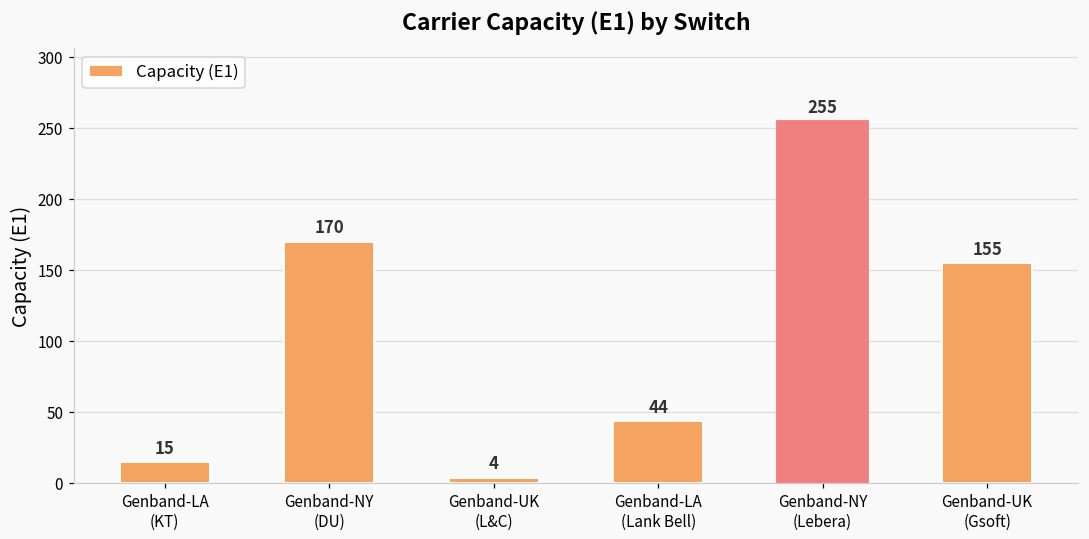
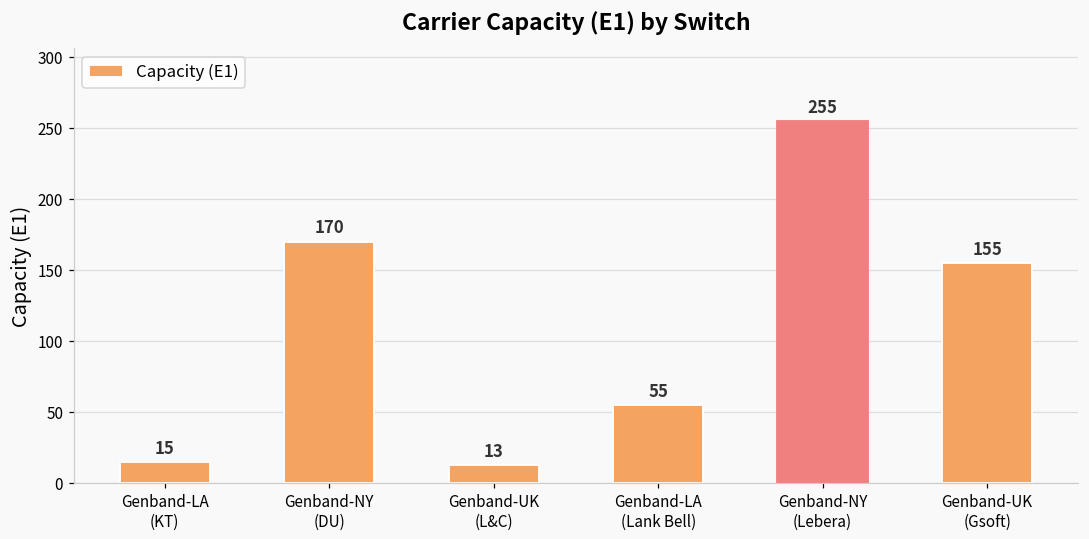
  {
    "Genband-LA (KT)": 15,
    "Genband-NY (DU)": 170,
-   "Genband-UK (L&C)": 4,
-   "Genband-LA (Lank Bell)": 44,
+   "Genband-UK (L&C)": 13,
+   "Genband-LA (Lank Bell)": 55,
    "Genband-NY (Lebera)": 255,
    "Genband-UK (Gsoft)": 155
  }
